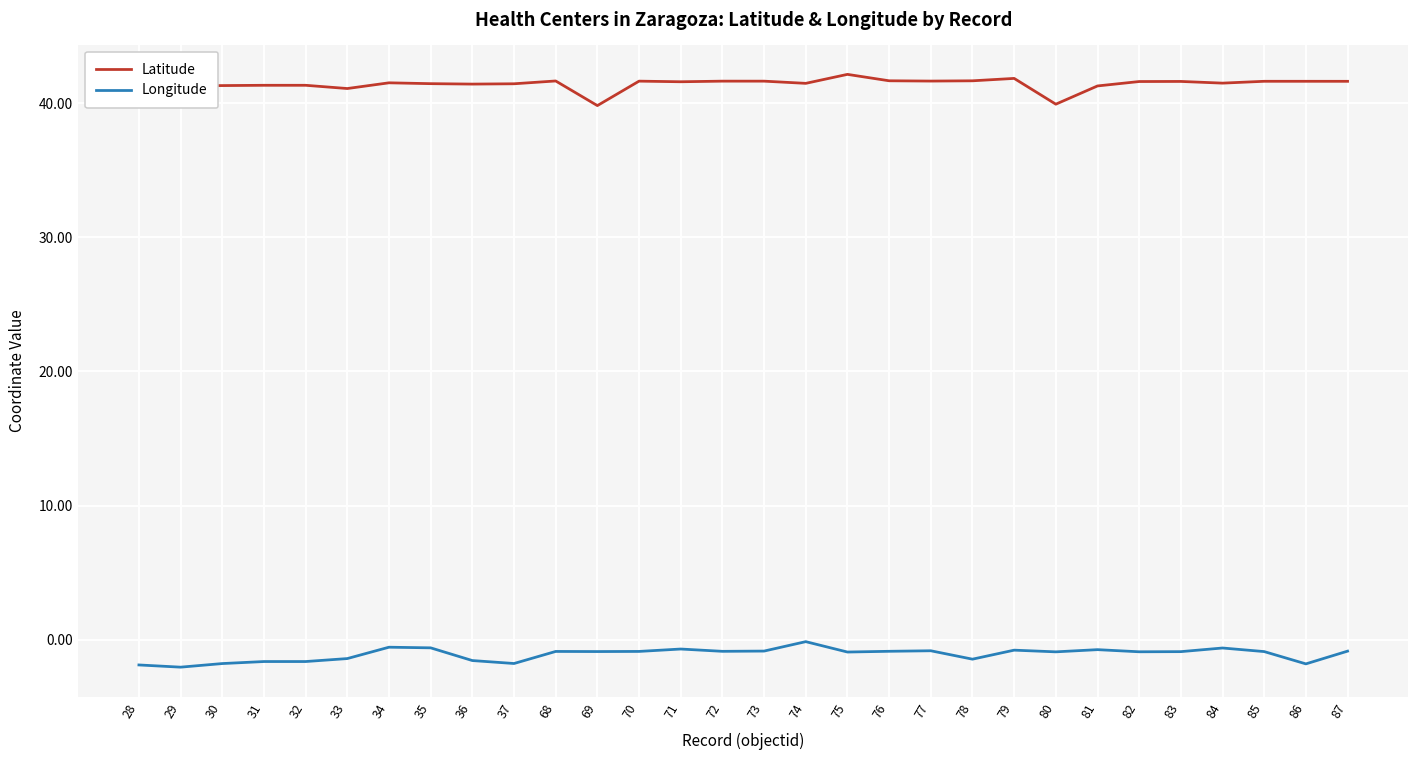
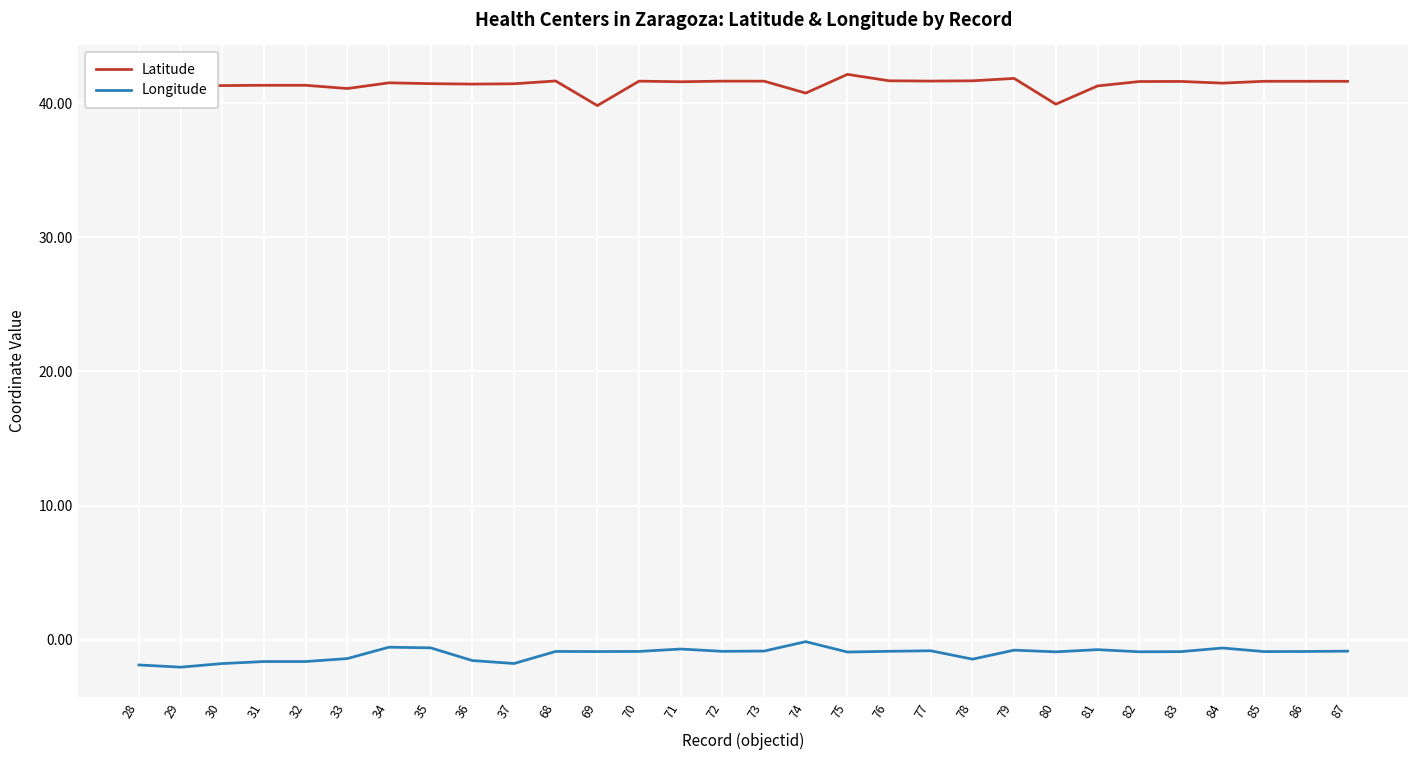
  {
    "Latitude": {
      "30": 41.3,
      "31": 41.4,
      "32": 41.4,
      "33": 41.1,
      "34": 41.5,
      "35": 41.5,
      "36": 41.4,
      "37": 41.5,
      "68": 41.7,
      "69": 39.8,
      "70": 41.7,
      "71": 41.6,
      "72": 41.7,
      "73": 41.7,
-     "74": 41.5,
+     "74": 40.8,
      "75": 42.2,
      "76": 41.7,
      "77": 41.7,
      "78": 41.7,
      "79": 41.9,
      "80": 39.9,
      "81": 41.3,
      "82": 41.6,
      "83": 41.6,
      "84": 41.5,
      "85": 41.7,
      "86": 41.7,
      "87": 41.6
    },
    "Longitude": {
      "28": -1.9,
      "29": -2.1,
      "30": -1.8,
      "31": -1.6,
      "32": -1.6,
      "33": -1.4,
      "34": -0.6,
      "35": -0.6,
      "36": -1.6,
      "37": -1.8,
      "68": -0.9,
      "69": -0.9,
      "70": -0.9,
      "71": -0.7,
      "72": -0.9,
      "73": -0.9,
      "74": -0.2,
      "75": -0.9,
      "76": -0.9,
      "77": -0.8,
      "78": -1.5,
      "79": -0.8,
      "80": -0.9,
      "81": -0.8,
      "82": -0.9,
      "83": -0.9,
      "84": -0.6,
      "85": -0.9,
-     "86": -1.8,
+     "86": -0.9,
      "87": -0.9
    }
  }
